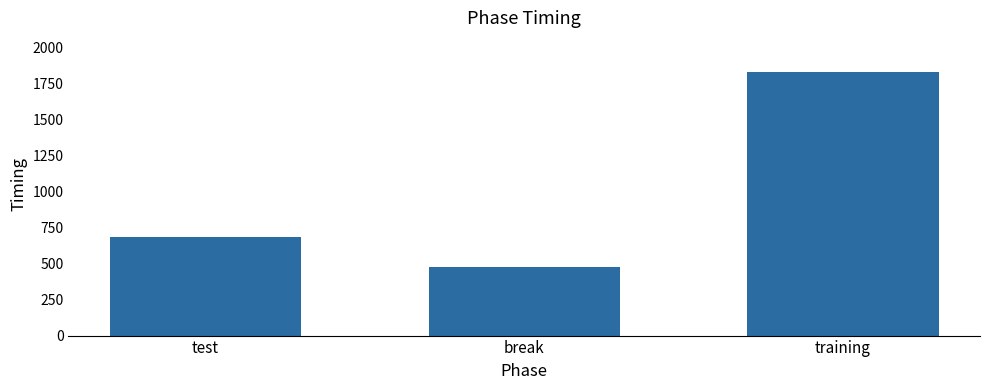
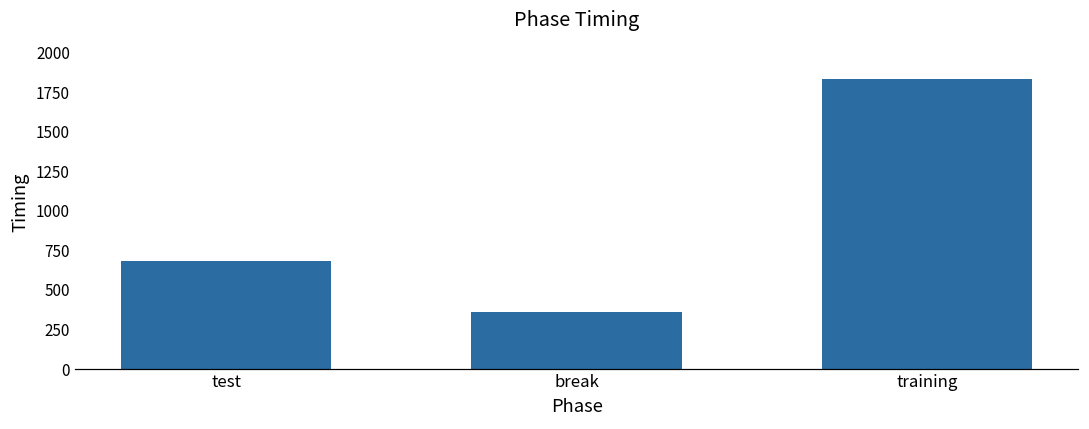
  {
    "test": 690,
-   "break": 480,
+   "break": 360,
    "training": 1830
  }
